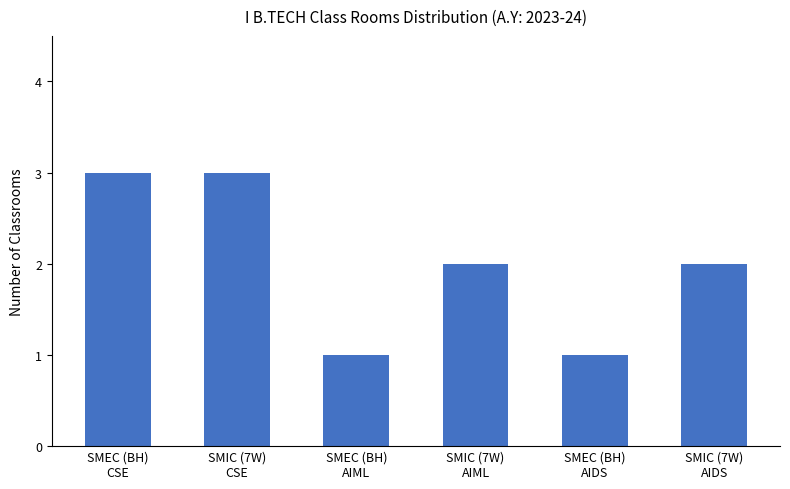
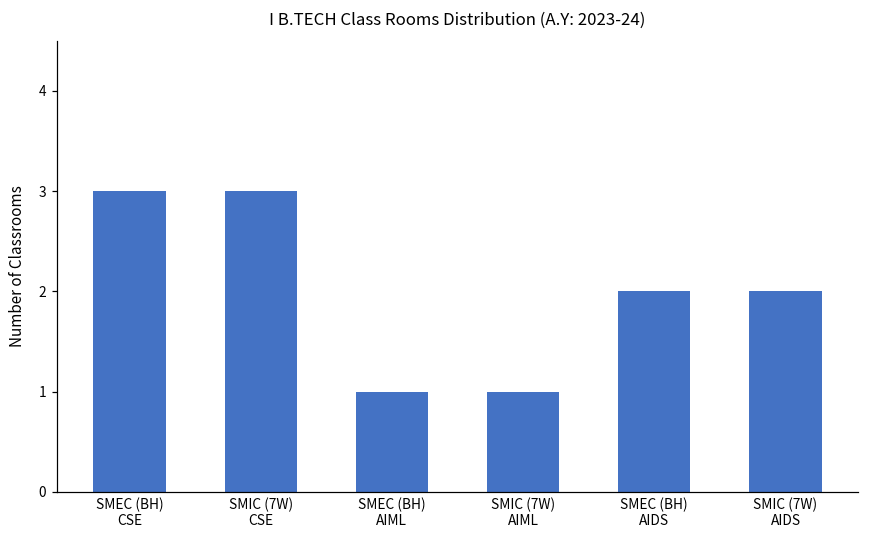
  {
    "SMEC (BH) CSE": 3,
    "SMIC (7W) CSE": 3,
    "SMEC (BH) AIML": 1,
-   "SMIC (7W) AIML": 2,
-   "SMEC (BH) AIDS": 1,
+   "SMIC (7W) AIML": 1,
+   "SMEC (BH) AIDS": 2,
    "SMIC (7W) AIDS": 2
  }
